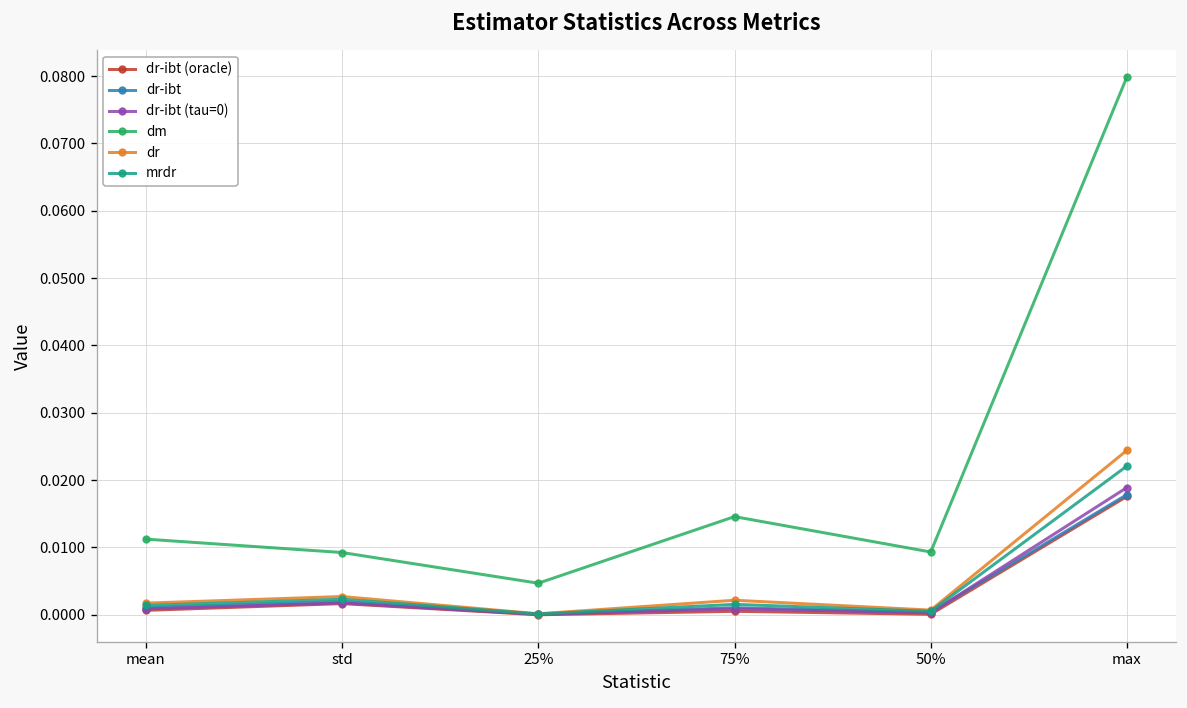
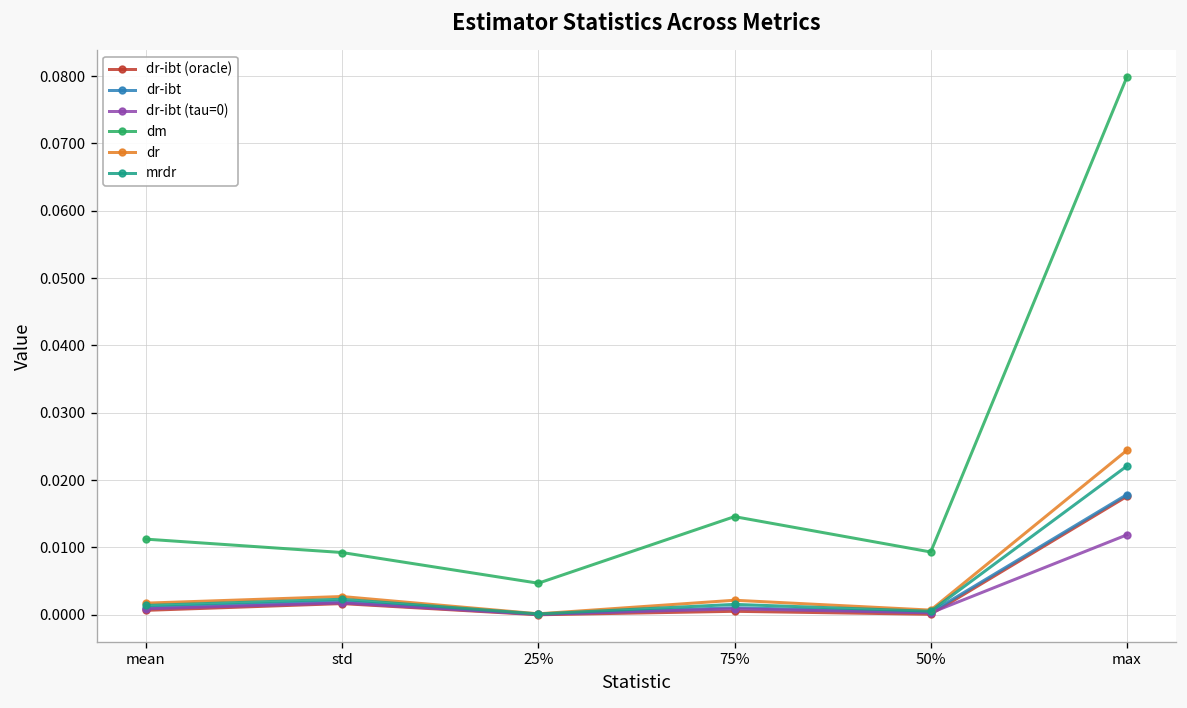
  {
    "dr-ibt (tau=0)": {
-     "max": 0.019
+     "max": 0.012
    },
    "dr": {
      "75%": 0.002,
      "max": 0.024
    }
  }
